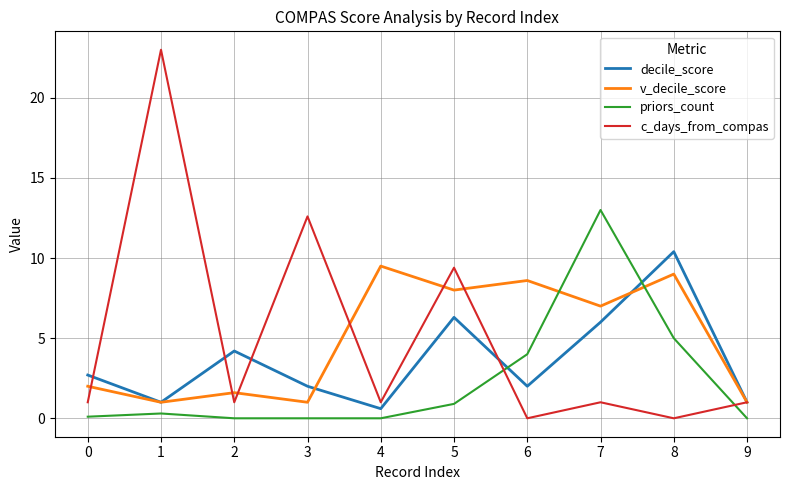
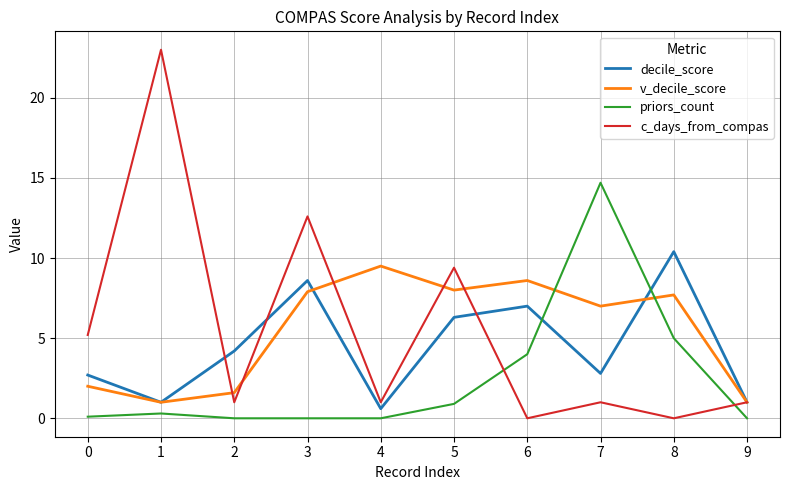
  {
    "decile_score": {
      "0": 2.7,
      "2": 4.2,
-     "3": 2.0,
+     "3": 8.6,
      "4": 0.6,
      "5": 6.3,
-     "6": 2,
-     "7": 6.0,
+     "6": 7,
+     "7": 2.8,
      "8": 10.4
    },
    "v_decile_score": {
      "0": 2.0,
      "2": 1.6,
-     "3": 1.0,
+     "3": 7.9,
      "4": 9.5,
      "5": 8.0,
      "6": 8.6,
      "7": 7.0,
-     "8": 9.0
+     "8": 7.7
    },
    "priors_count": {
      "0": 0.1,
      "1": 0.3,
      "2": 0.0,
      "3": 0.0,
      "4": 0.0,
      "5": 0.9,
      "6": 4.0,
-     "7": 13.0,
+     "7": 14.7,
      "8": 5.0,
      "9": 0.0
    },
    "c_days_from_compas": {
-     "0": 1.0,
+     "0": 5.2,
      "1": 23.0,
      "2": 1.0,
      "3": 12.6,
      "4": 1.0,
      "5": 9.4,
      "6": 0.0,
      "7": 1.0,
      "8": 0.0
    }
  }
